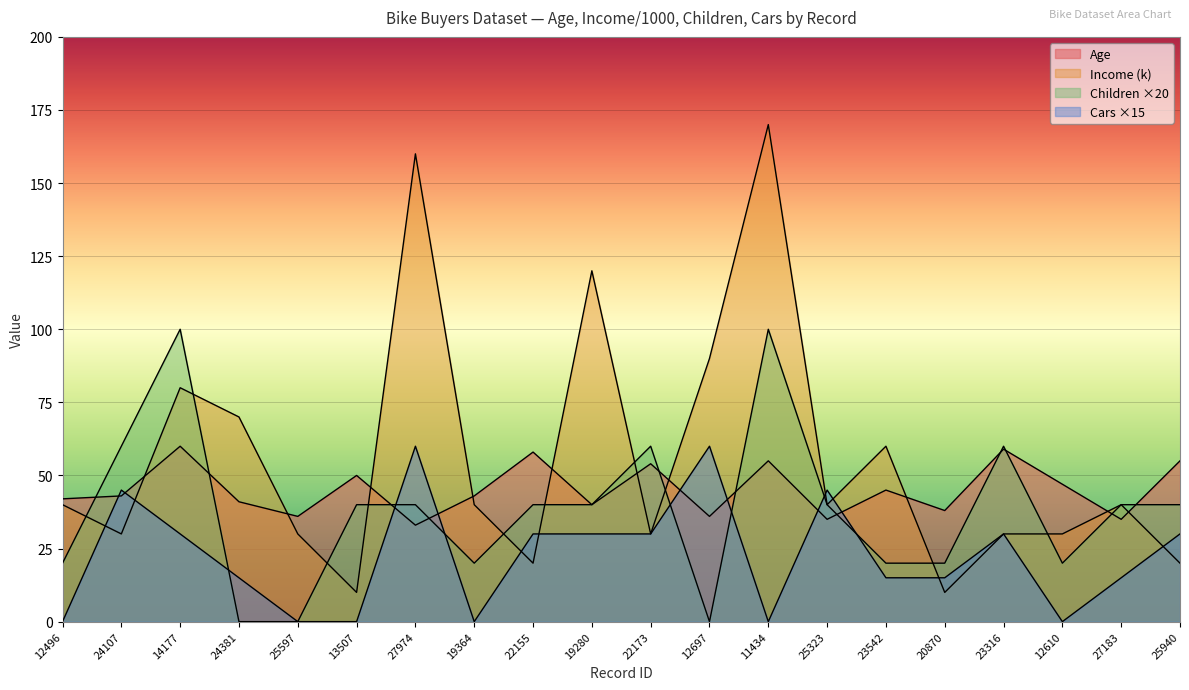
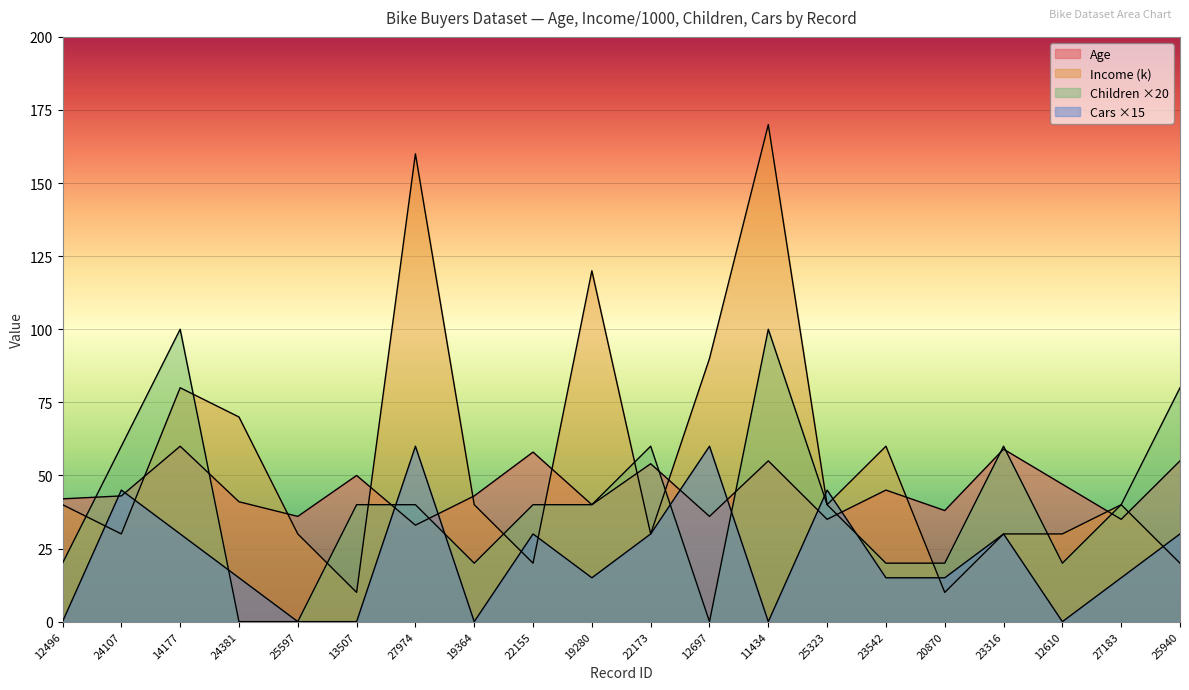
  {
    "Children ×20": {
      "12496": 20,
      "24107": 60,
      "14177": 100,
      "24381": 0,
      "13507": 40,
      "27974": 40,
      "19364": 20,
      "22155": 40,
      "22173": 60,
      "12697": 0,
      "11434": 100,
      "23542": 20,
      "20870": 20,
      "23316": 60,
      "12610": 20,
-     "25940": 40
+     "25940": 80
    },
    "Cars ×15": {
      "12496": 0,
      "24107": 45,
      "14177": 30,
      "24381": 15,
      "13507": 0,
      "27974": 60,
      "19364": 0,
      "22155": 30,
-     "19280": 30,
+     "19280": 15,
      "12697": 60,
      "11434": 0,
      "25323": 45,
      "23542": 15,
      "20870": 15,
      "12610": 0,
      "27183": 15,
      "25940": 30
    }
  }
